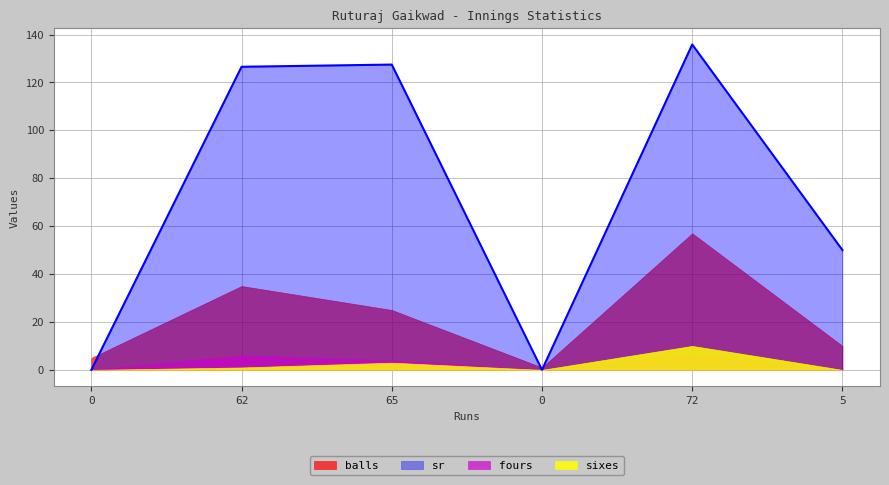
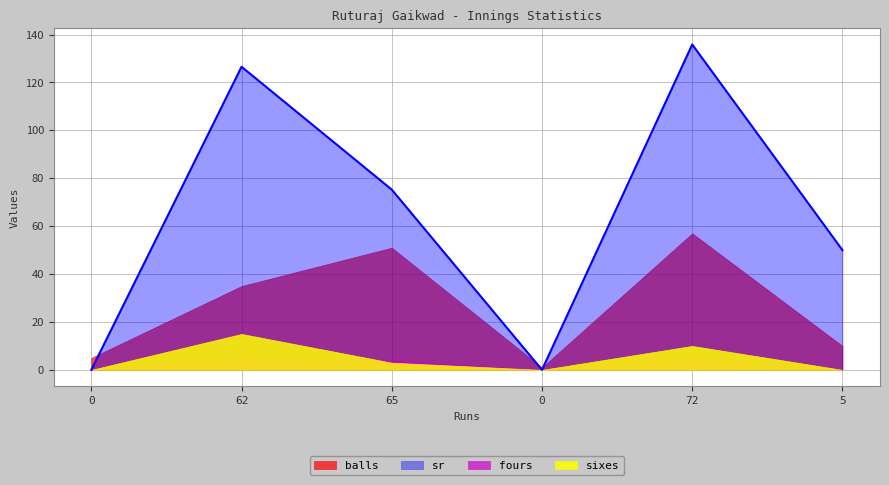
  {
    "balls": {
      "62": 35,
-     "65": 25,
+     "65": 51,
      "72": 57,
      "5": 10
    },
    "sr": {
      "62": 127,
-     "65": 127,
+     "65": 75,
      "72": 136,
      "5": 50
    },
    "fours": {
      "62": 6,
      "72": 6
    },
    "sixes": {
-     "62": 1,
+     "62": 15,
      "72": 10
    }
  }
